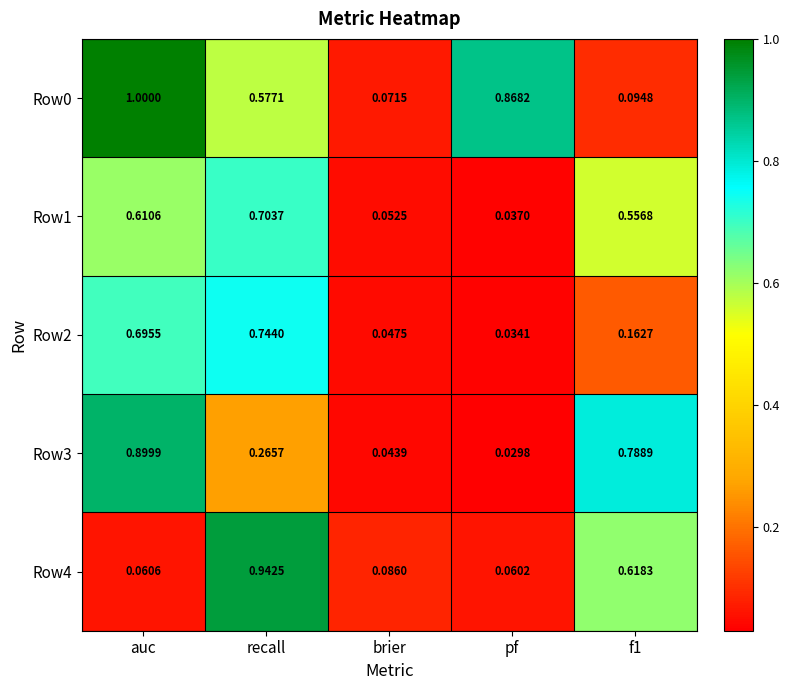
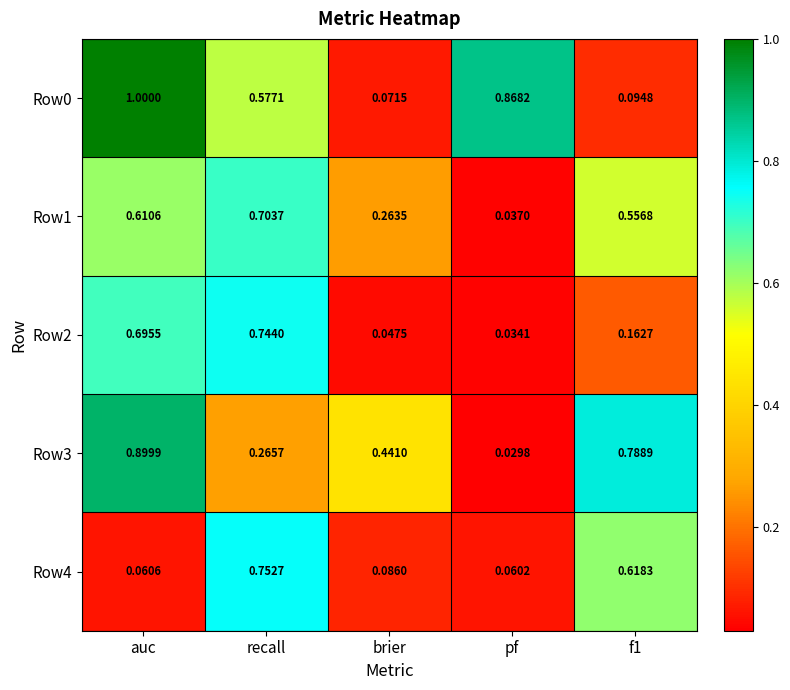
  {
    "Row0": {
      "auc": 1.0000,
      "recall": 0.5771,
      "brier": 0.0715,
      "pf": 0.8682,
      "f1": 0.0948
    },
    "Row1": {
      "auc": 0.6106,
      "recall": 0.7037,
-     "brier": 0.0525,
+     "brier": 0.2635,
      "pf": 0.0370,
      "f1": 0.5568
    },
    "Row2": {
      "auc": 0.6955,
      "recall": 0.7440,
      "brier": 0.0475,
      "pf": 0.0341,
      "f1": 0.1627
    },
    "Row3": {
      "auc": 0.8999,
      "recall": 0.2657,
-     "brier": 0.0439,
+     "brier": 0.4410,
      "pf": 0.0298,
      "f1": 0.7889
    },
    "Row4": {
      "auc": 0.0606,
-     "recall": 0.9425,
+     "recall": 0.7527,
      "brier": 0.0860,
      "pf": 0.0602,
      "f1": 0.6183
    }
  }
